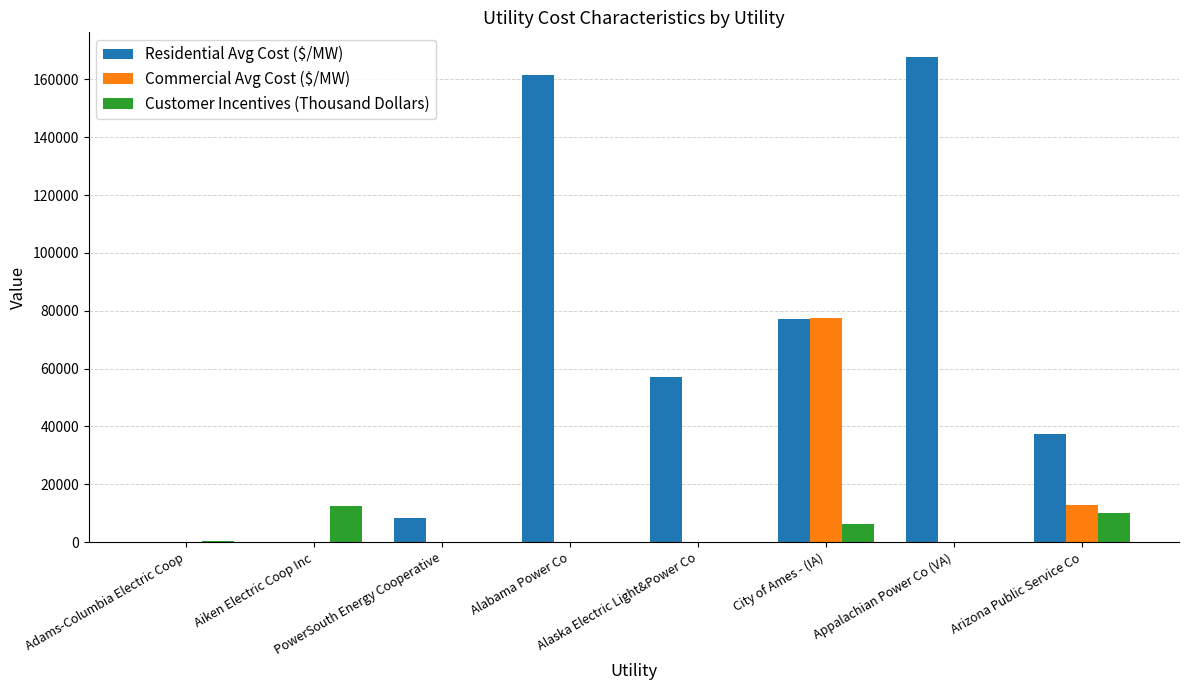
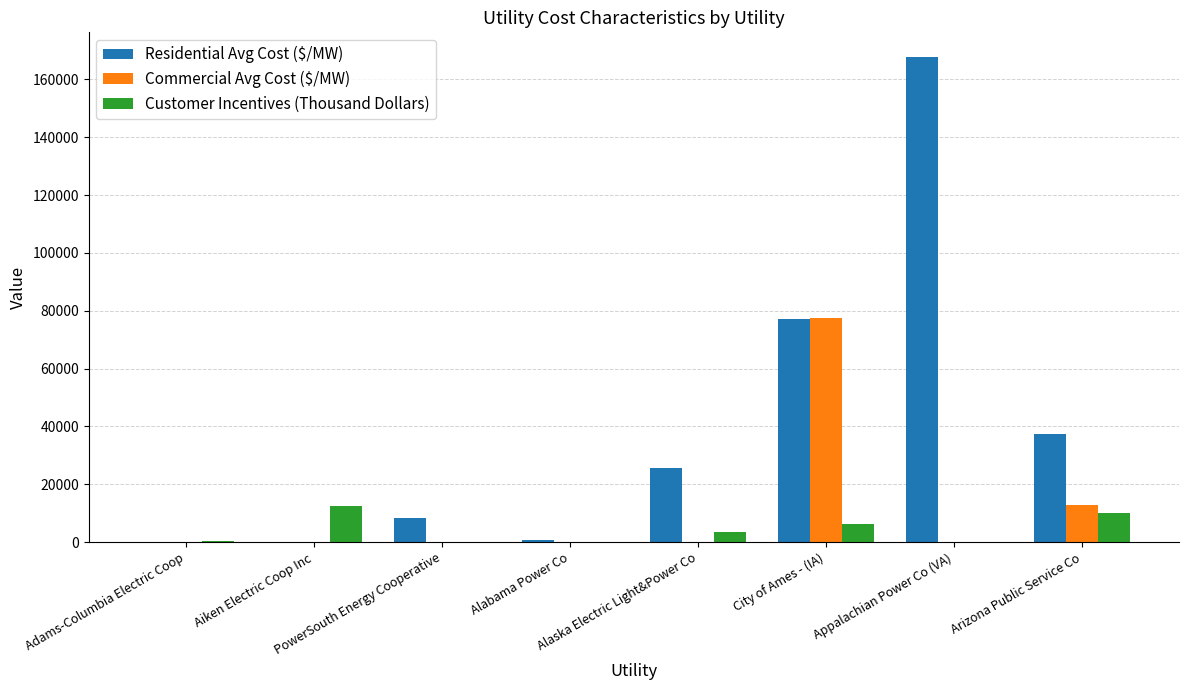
  {
    "Residential Avg Cost ($/MW)": {
      "Adams-Columbia Electric Coop": 0,
      "Aiken Electric Coop Inc": 0,
      "PowerSouth Energy Cooperative": 8000,
-     "Alabama Power Co": 162000,
-     "Alaska Electric Light&Power Co": 57000,
+     "Alabama Power Co": 1000,
+     "Alaska Electric Light&Power Co": 26000,
      "City of Ames - (IA)": 77000,
      "Appalachian Power Co (VA)": 168000,
      "Arizona Public Service Co": 38000
    },
    "Commercial Avg Cost ($/MW)": {
      "Adams-Columbia Electric Coop": 0,
      "Aiken Electric Coop Inc": 0,
      "PowerSouth Energy Cooperative": 0,
      "Alabama Power Co": 0,
      "Alaska Electric Light&Power Co": 0,
      "City of Ames - (IA)": 78000,
      "Appalachian Power Co (VA)": 0,
      "Arizona Public Service Co": 13000
    },
    "Customer Incentives (Thousand Dollars)": {
      "Aiken Electric Coop Inc": 13000,
      "PowerSouth Energy Cooperative": 0,
      "Alabama Power Co": 0,
-     "Alaska Electric Light&Power Co": 0,
+     "Alaska Electric Light&Power Co": 4000,
      "City of Ames - (IA)": 6000,
      "Arizona Public Service Co": 10000
    }
  }
